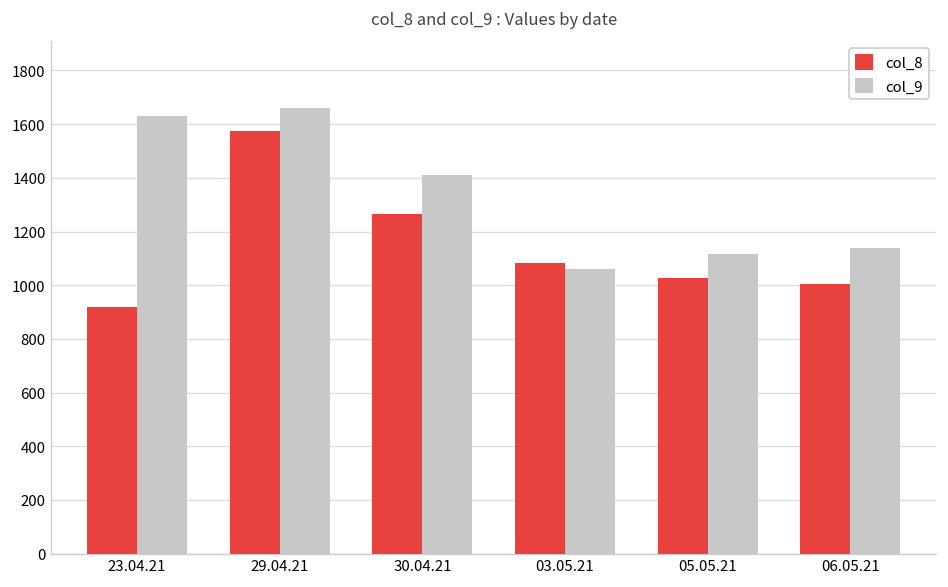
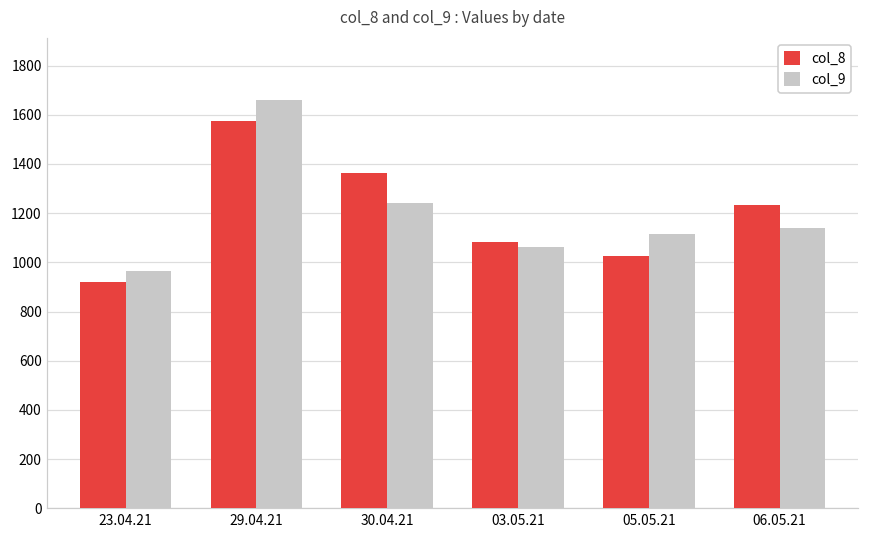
  {
    "col_8": {
      "23.04.21": 920,
      "29.04.21": 1570,
-     "30.04.21": 1270,
+     "30.04.21": 1360,
      "03.05.21": 1080,
      "05.05.21": 1030,
-     "06.05.21": 1000
+     "06.05.21": 1230
    },
    "col_9": {
-     "23.04.21": 1630,
+     "23.04.21": 960,
      "29.04.21": 1660,
-     "30.04.21": 1410,
+     "30.04.21": 1240,
      "03.05.21": 1060,
      "05.05.21": 1110,
      "06.05.21": 1140
    }
  }
